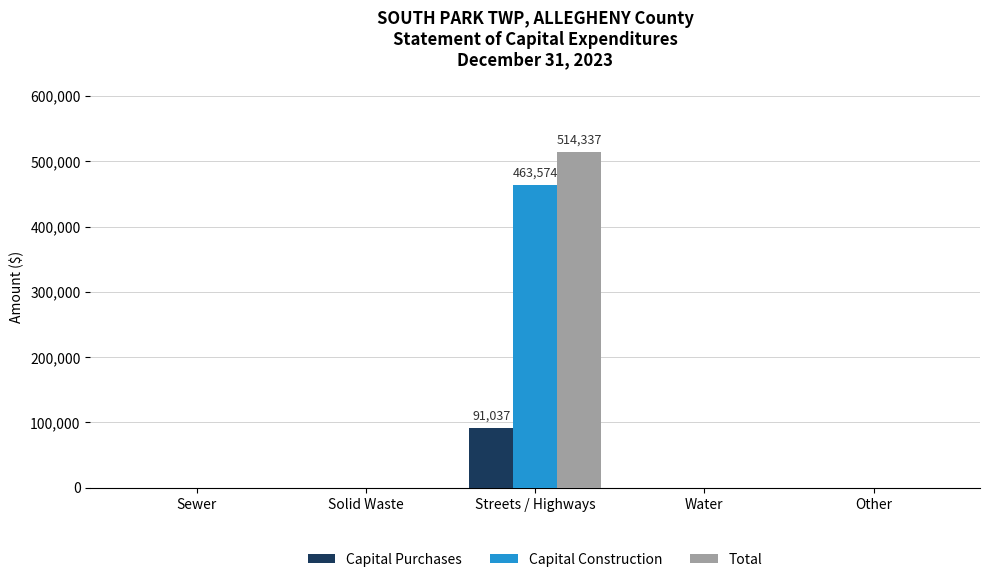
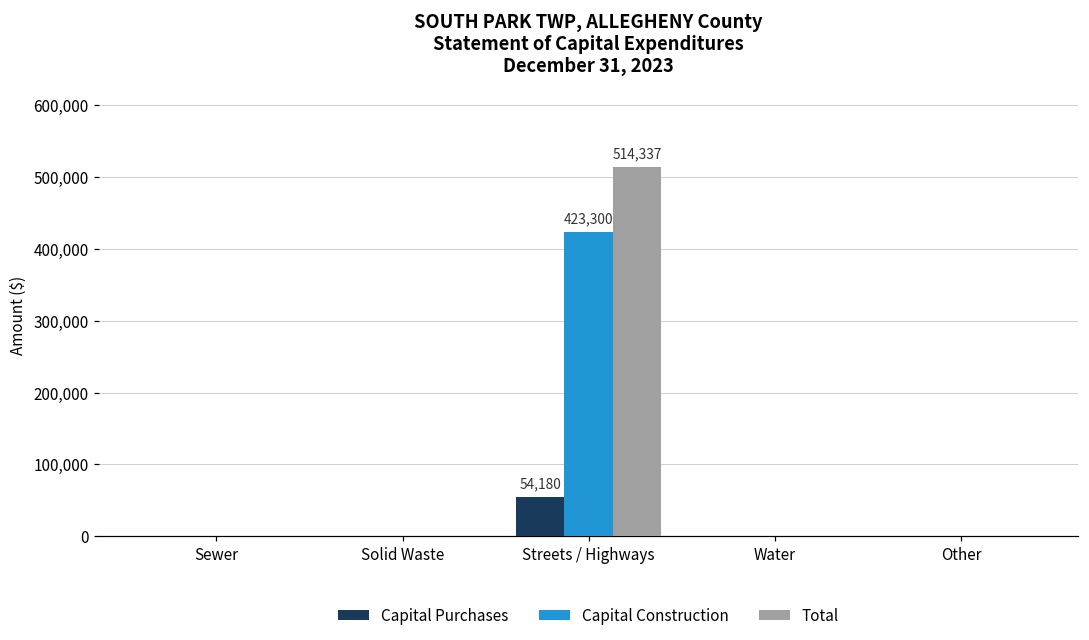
  {
    "Capital Purchases": {
-     "Streets / Highways": "91,037"
+     "Streets / Highways": "54,180"
    },
    "Capital Construction": {
-     "Streets / Highways": "463,574"
+     "Streets / Highways": "423,300"
    },
    "Total": {
      "Streets / Highways": "514,337"
    }
  }
